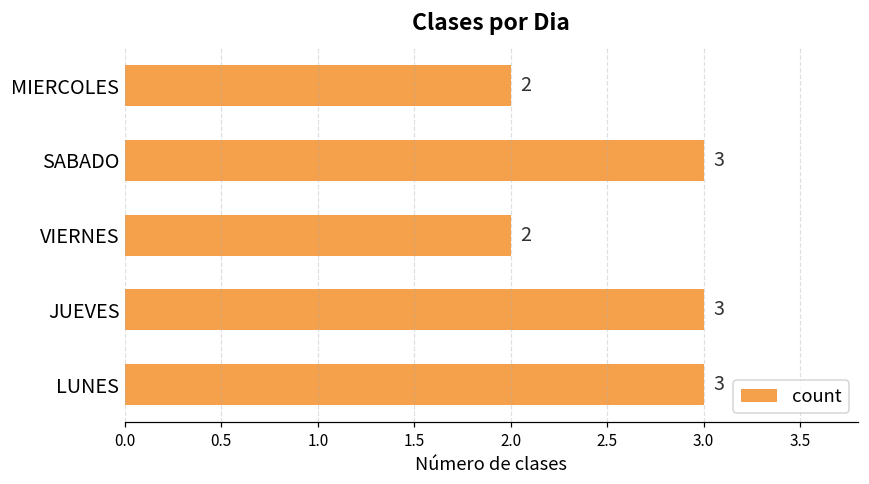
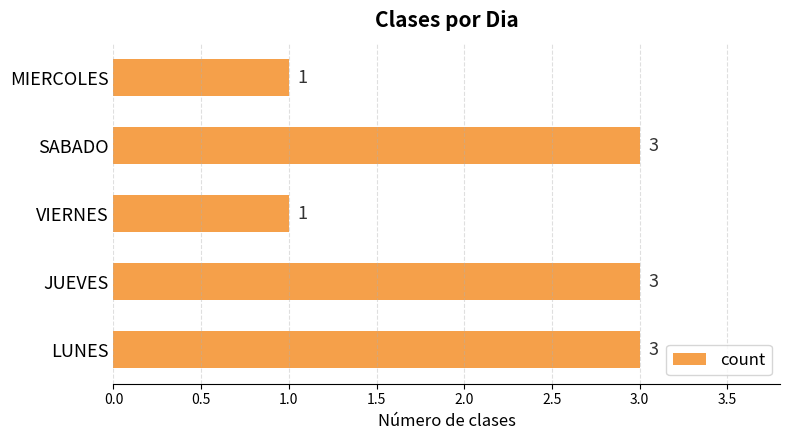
  {
-   "MIERCOLES": 2,
+   "MIERCOLES": 1,
    "SABADO": 3,
-   "VIERNES": 2,
+   "VIERNES": 1,
    "JUEVES": 3,
    "LUNES": 3
  }
